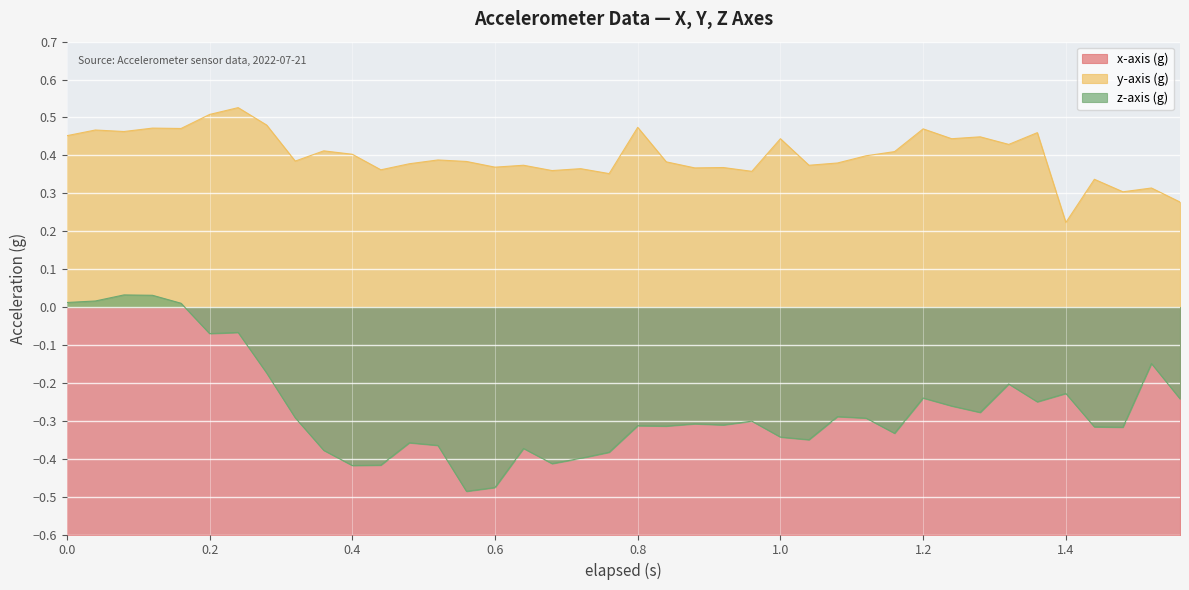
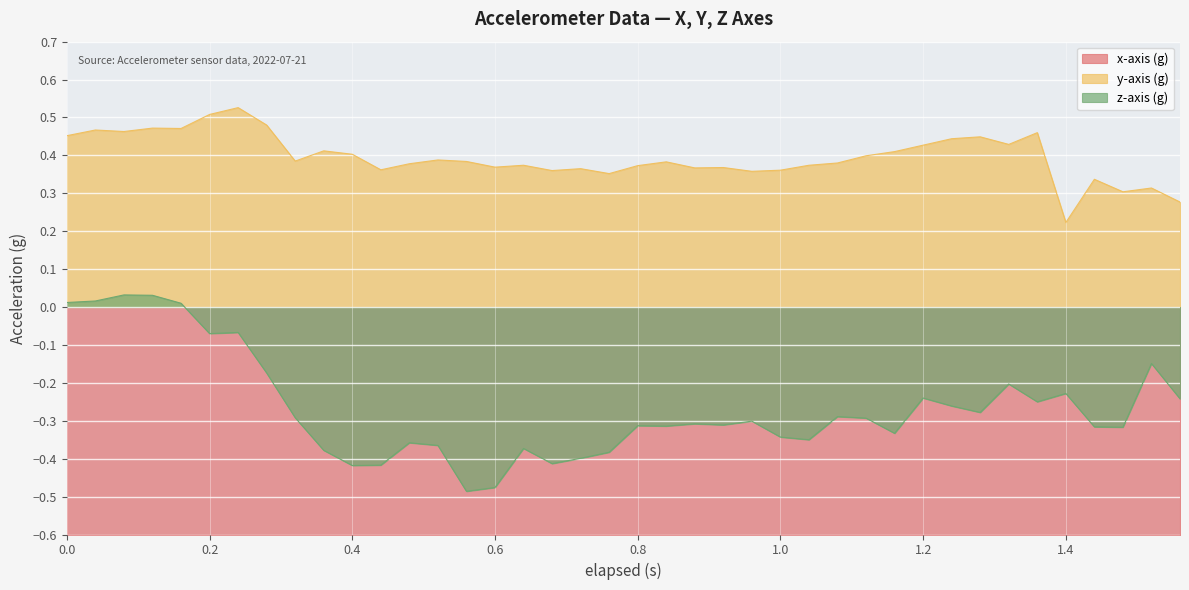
  {
    "y-axis (g)": {
      "0.0": 0.45,
      "0.2": 0.51,
      "0.4": 0.40,
      "0.6": 0.37,
-     "0.8": 0.47,
-     "1.0": 0.44,
-     "1.2": 0.47,
+     "0.8": 0.37,
+     "1.0": 0.36,
+     "1.2": 0.43,
      "1.4": 0.22
    }
  }
